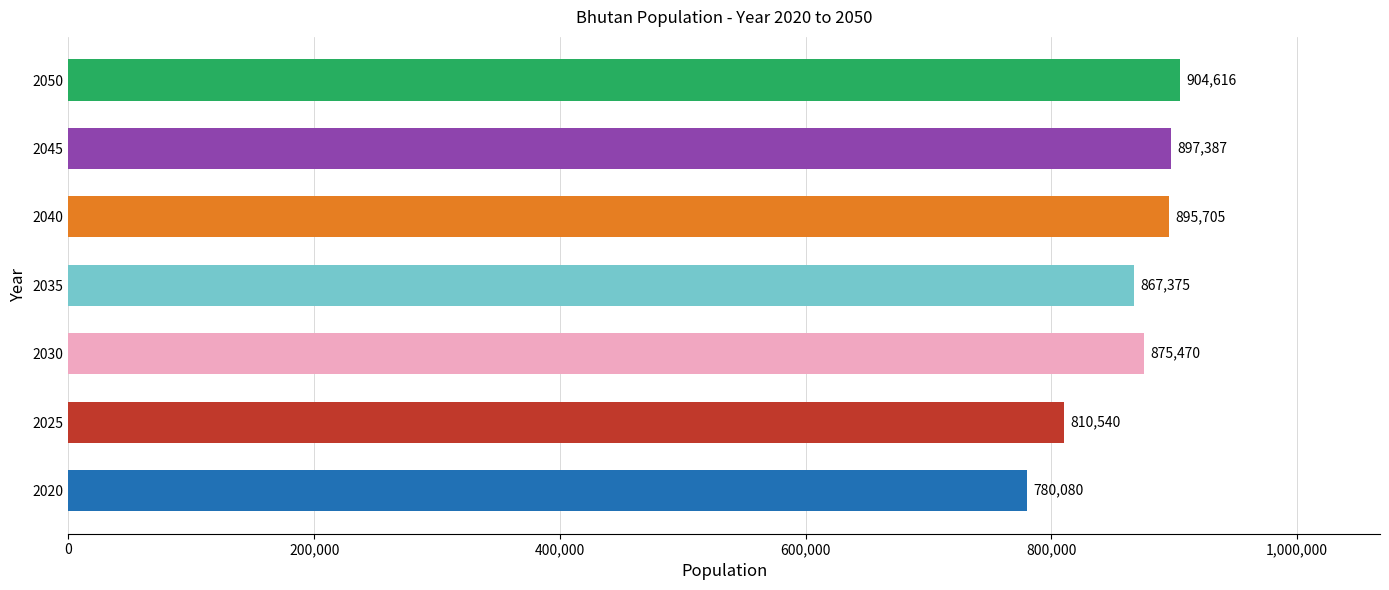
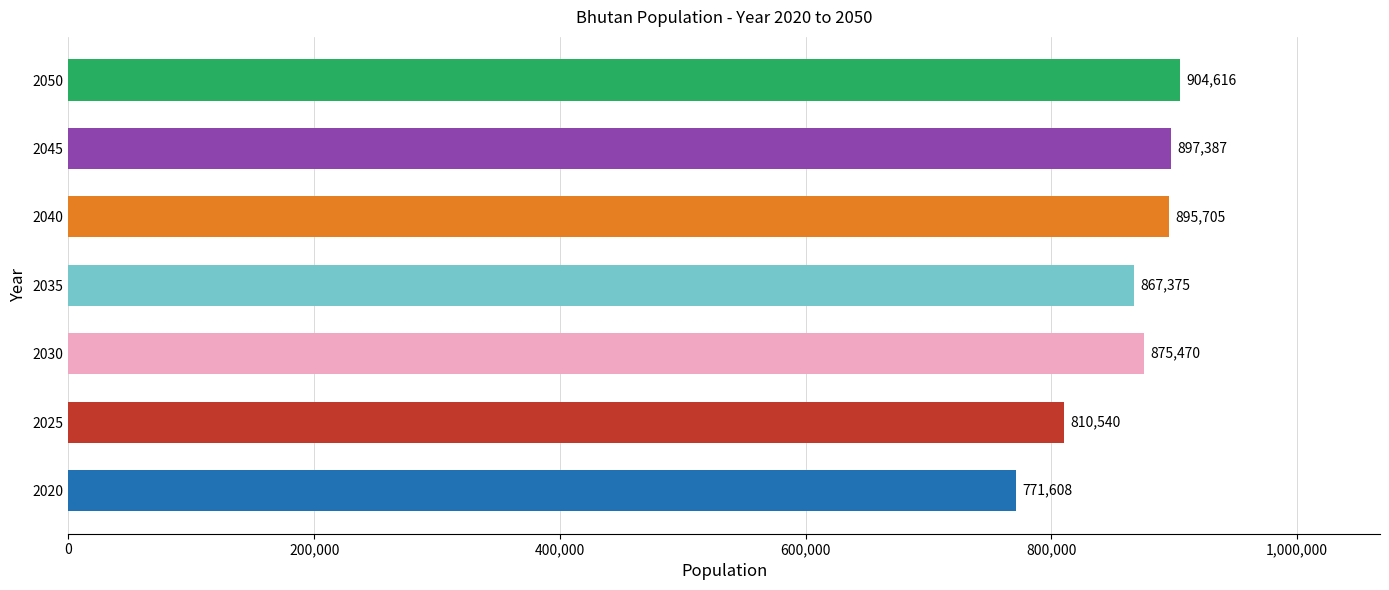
  {
    "2050": "904,616",
    "2045": "897,387",
    "2040": "895,705",
    "2035": "867,375",
    "2030": "875,470",
    "2025": "810,540",
-   "2020": "780,080"
+   "2020": "771,608"
  }
